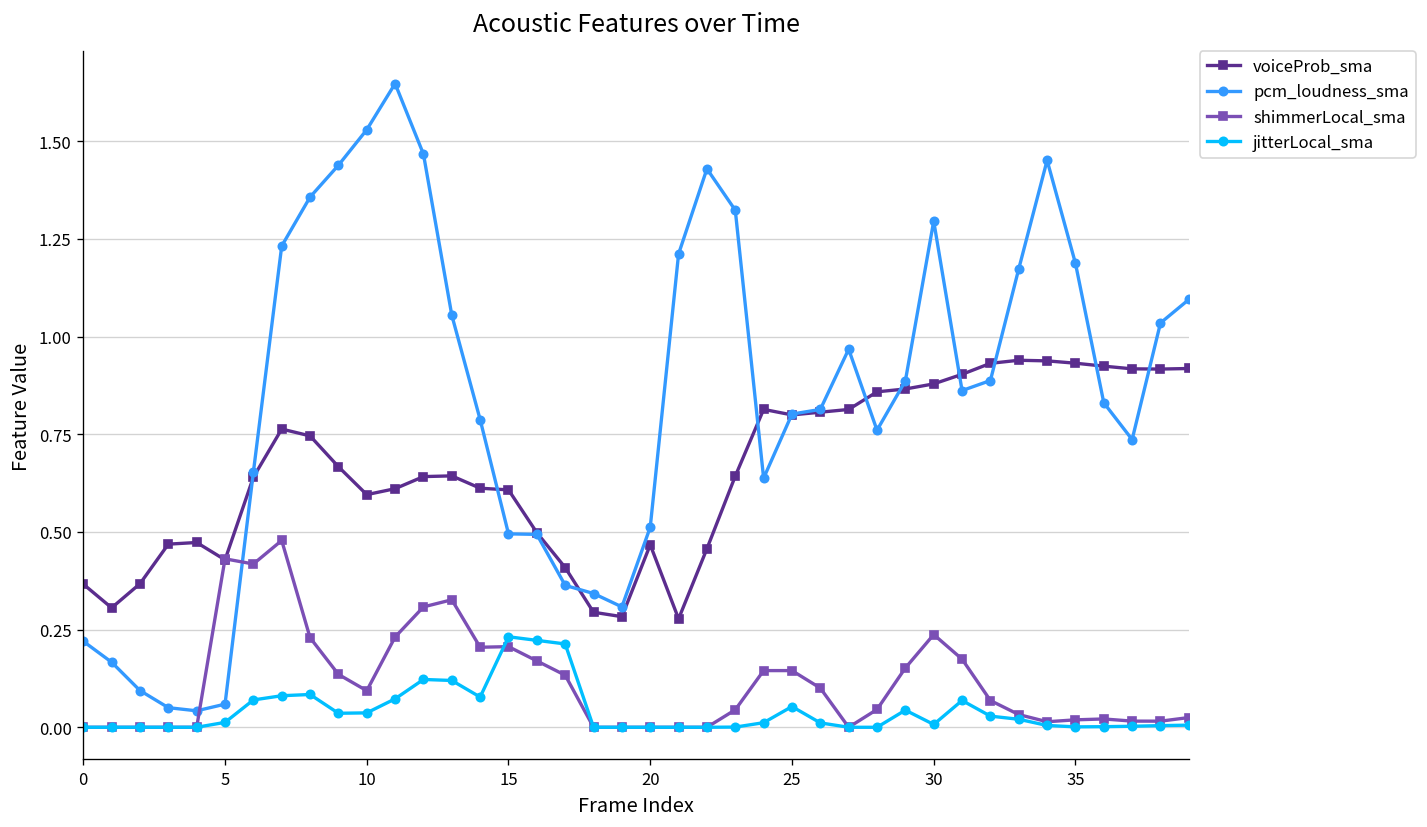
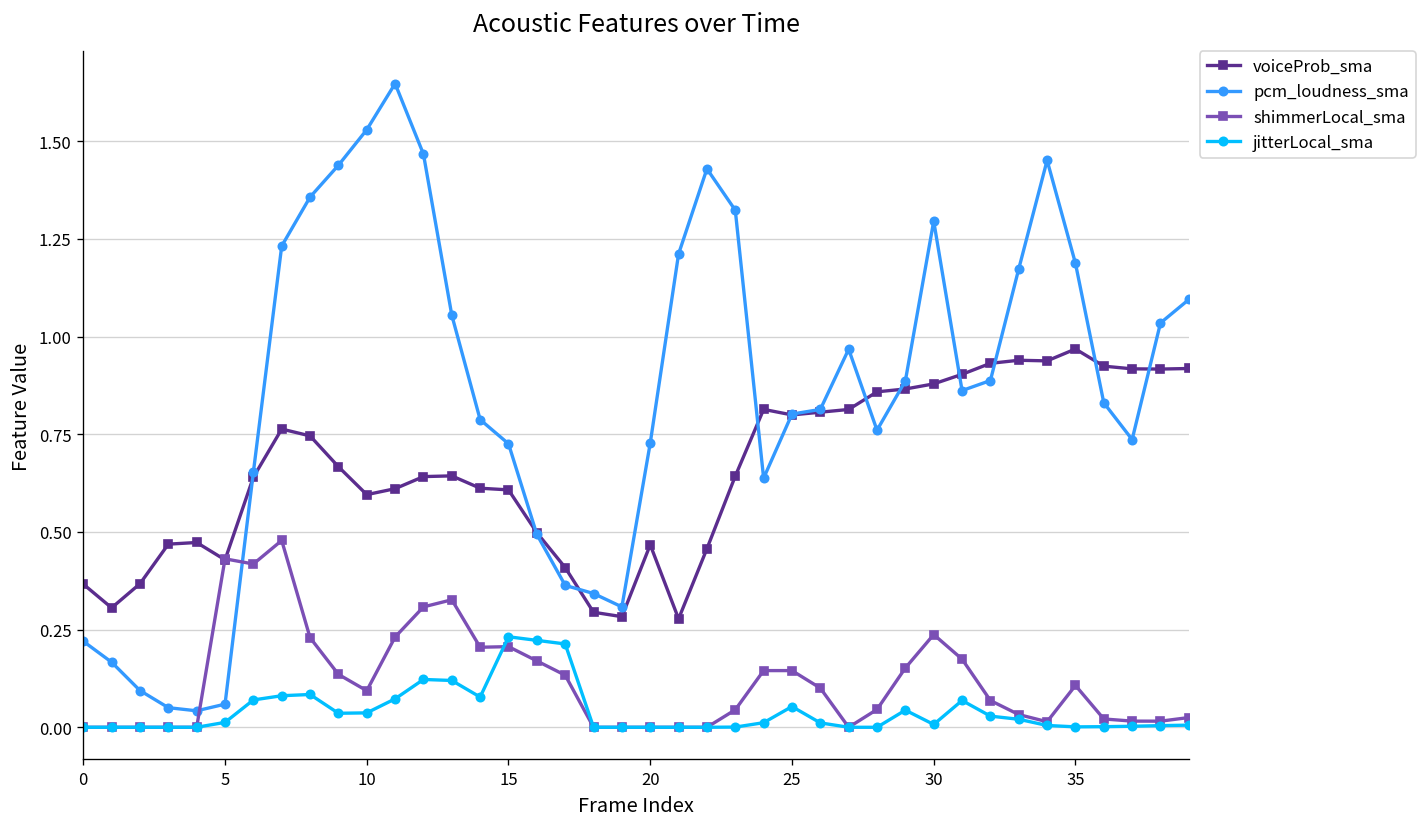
  {
    "voiceProb_sma": {
      "0": 0.37,
      "10": 0.60,
      "15": 0.61,
      "20": 0.47,
      "30": 0.88,
-     "35": 0.93
+     "35": 0.97
    },
    "pcm_loudness_sma": {
      "0": 0.22,
      "5": 0.06,
      "10": 1.53,
-     "15": 0.50,
-     "20": 0.51,
+     "15": 0.73,
+     "20": 0.73,
      "30": 1.30,
      "35": 1.19
    },
    "shimmerLocal_sma": {
      "10": 0.09,
      "15": 0.21,
      "25": 0.15,
      "30": 0.24,
-     "35": 0.02
+     "35": 0.11
    },
    "jitterLocal_sma": {
      "5": 0.01,
      "10": 0.04,
      "15": 0.23,
      "25": 0.05,
      "30": 0.01,
      "35": 0.00
    }
  }
